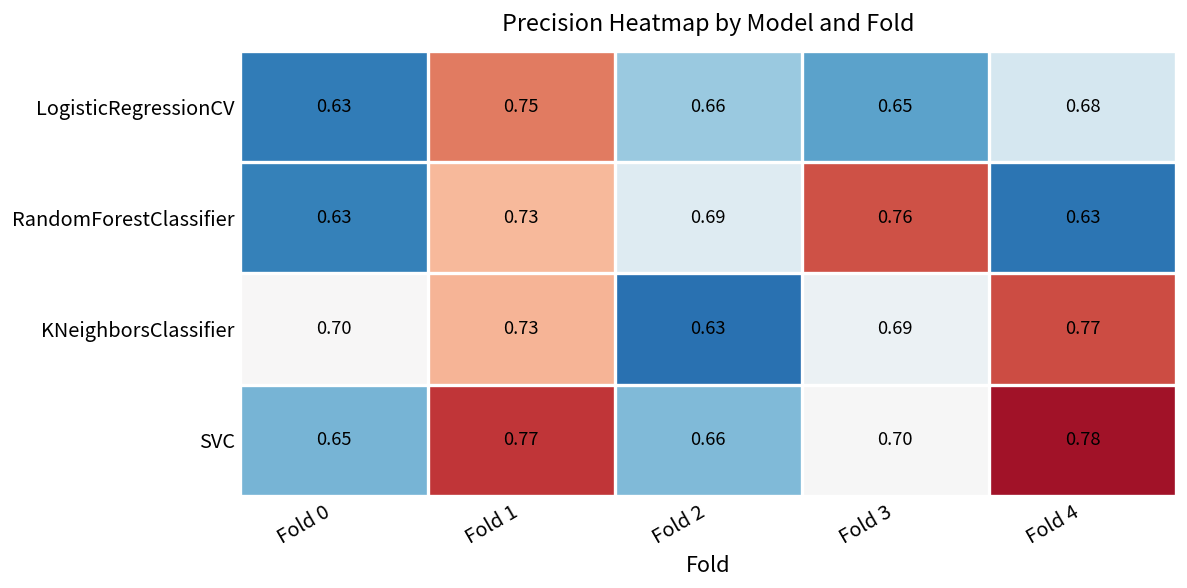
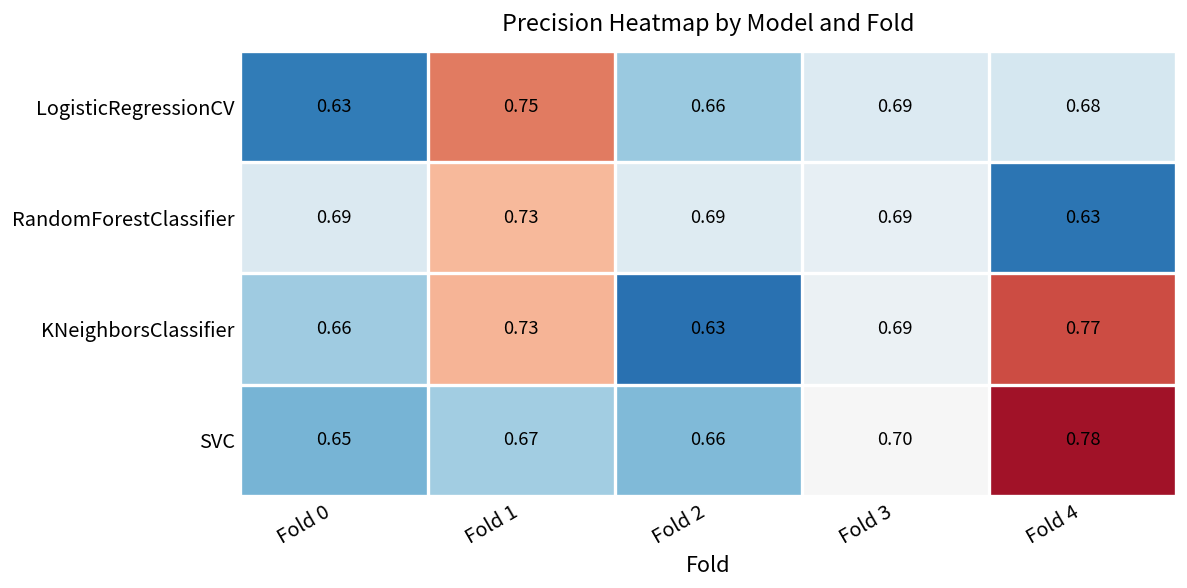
  {
    "LogisticRegressionCV": {
      "Fold 0": 0.63,
      "Fold 1": 0.75,
      "Fold 2": 0.66,
-     "Fold 3": 0.65,
+     "Fold 3": 0.69,
      "Fold 4": 0.68
    },
    "RandomForestClassifier": {
-     "Fold 0": 0.63,
+     "Fold 0": 0.69,
      "Fold 1": 0.73,
      "Fold 2": 0.69,
-     "Fold 3": 0.76,
+     "Fold 3": 0.69,
      "Fold 4": 0.63
    },
    "KNeighborsClassifier": {
-     "Fold 0": 0.70,
+     "Fold 0": 0.66,
      "Fold 1": 0.73,
      "Fold 2": 0.63,
      "Fold 3": 0.69,
      "Fold 4": 0.77
    },
    "SVC": {
      "Fold 0": 0.65,
-     "Fold 1": 0.77,
+     "Fold 1": 0.67,
      "Fold 2": 0.66,
      "Fold 3": 0.70,
      "Fold 4": 0.78
    }
  }
